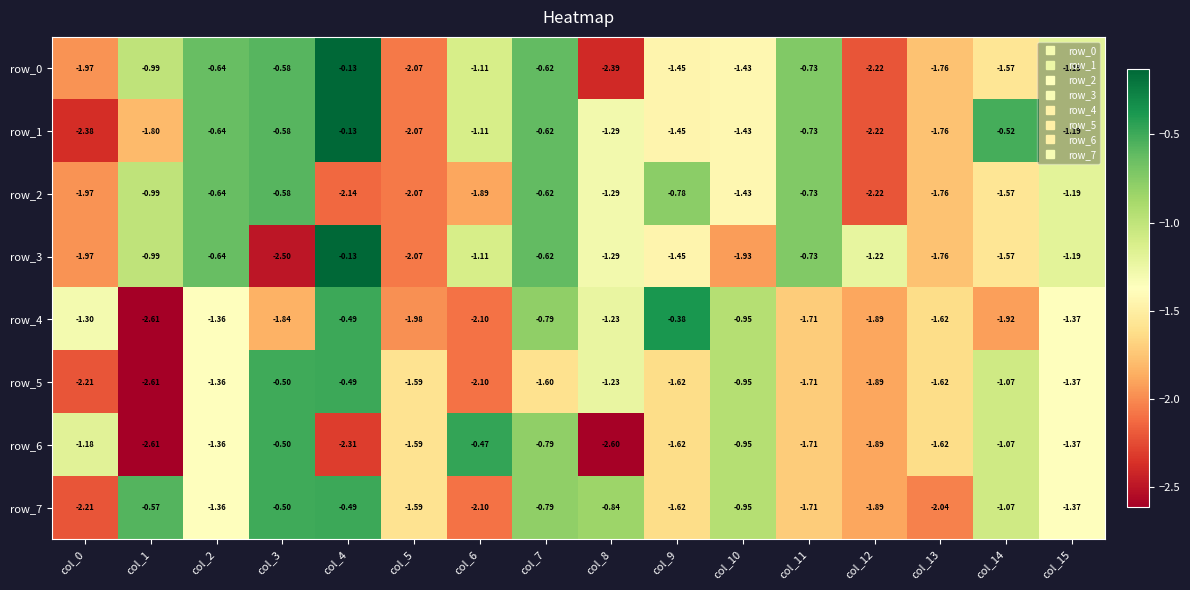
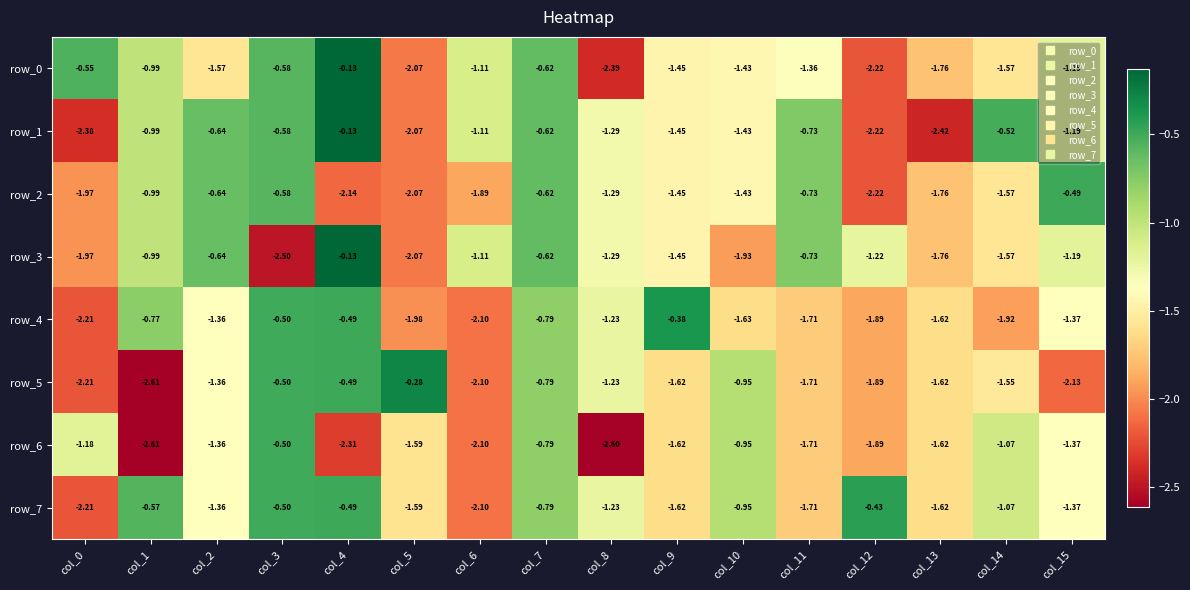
  {
    "row_0": {
-     "col_0": -1.97,
+     "col_0": -0.55,
      "col_1": -0.99,
-     "col_2": -0.64,
+     "col_2": -1.57,
      "col_3": -0.58,
      "col_4": -0.13,
      "col_5": -2.07,
      "col_6": -1.11,
      "col_7": -0.62,
      "col_8": -2.39,
      "col_9": -1.45,
      "col_10": -1.43,
-     "col_11": -0.73,
+     "col_11": -1.36,
      "col_12": -2.22,
      "col_13": -1.76,
      "col_14": -1.57
    },
    "row_1": {
      "col_0": -2.38,
-     "col_1": -1.80,
+     "col_1": -0.99,
      "col_2": -0.64,
      "col_3": -0.58,
      "col_4": -0.13,
      "col_5": -2.07,
      "col_6": -1.11,
      "col_7": -0.62,
      "col_8": -1.29,
      "col_9": -1.45,
      "col_10": -1.43,
      "col_11": -0.73,
      "col_12": -2.22,
-     "col_13": -1.76,
+     "col_13": -2.42,
      "col_14": -0.52
    },
    "row_2": {
      "col_0": -1.97,
      "col_1": -0.99,
      "col_2": -0.64,
      "col_3": -0.58,
      "col_4": -2.14,
      "col_5": -2.07,
      "col_6": -1.89,
      "col_7": -0.62,
      "col_8": -1.29,
-     "col_9": -0.78,
+     "col_9": -1.45,
      "col_10": -1.43,
      "col_11": -0.73,
      "col_12": -2.22,
      "col_13": -1.76,
      "col_14": -1.57,
-     "col_15": -1.19
+     "col_15": -0.49
    },
    "row_3": {
      "col_0": -1.97,
      "col_1": -0.99,
      "col_2": -0.64,
      "col_3": -2.50,
      "col_4": -0.13,
      "col_5": -2.07,
      "col_6": -1.11,
      "col_7": -0.62,
      "col_8": -1.29,
      "col_9": -1.45,
      "col_10": -1.93,
      "col_11": -0.73,
      "col_12": -1.22,
      "col_13": -1.76,
      "col_14": -1.57,
      "col_15": -1.19
    },
    "row_4": {
-     "col_0": -1.30,
-     "col_1": -2.61,
+     "col_0": -2.21,
+     "col_1": -0.77,
      "col_2": -1.36,
-     "col_3": -1.84,
+     "col_3": -0.50,
      "col_4": -0.49,
      "col_5": -1.98,
      "col_6": -2.10,
      "col_7": -0.79,
      "col_8": -1.23,
      "col_9": -0.38,
-     "col_10": -0.95,
+     "col_10": -1.63,
      "col_11": -1.71,
      "col_12": -1.89,
      "col_13": -1.62,
      "col_14": -1.92,
      "col_15": -1.37
    },
    "row_5": {
      "col_0": -2.21,
      "col_1": -2.61,
      "col_2": -1.36,
      "col_3": -0.50,
      "col_4": -0.49,
-     "col_5": -1.59,
+     "col_5": -0.28,
      "col_6": -2.10,
-     "col_7": -1.60,
+     "col_7": -0.79,
      "col_8": -1.23,
      "col_9": -1.62,
      "col_10": -0.95,
      "col_11": -1.71,
      "col_12": -1.89,
      "col_13": -1.62,
-     "col_14": -1.07,
-     "col_15": -1.37
+     "col_14": -1.55,
+     "col_15": -2.13
    },
    "row_6": {
      "col_0": -1.18,
      "col_1": -2.61,
      "col_2": -1.36,
      "col_3": -0.50,
      "col_4": -2.31,
      "col_5": -1.59,
-     "col_6": -0.47,
+     "col_6": -2.10,
      "col_7": -0.79,
      "col_8": -2.60,
      "col_9": -1.62,
      "col_10": -0.95,
      "col_11": -1.71,
      "col_12": -1.89,
      "col_13": -1.62,
      "col_14": -1.07,
      "col_15": -1.37
    },
    "row_7": {
      "col_0": -2.21,
      "col_1": -0.57,
      "col_2": -1.36,
      "col_3": -0.50,
      "col_4": -0.49,
      "col_5": -1.59,
      "col_6": -2.10,
      "col_7": -0.79,
-     "col_8": -0.84,
+     "col_8": -1.23,
      "col_9": -1.62,
      "col_10": -0.95,
      "col_11": -1.71,
-     "col_12": -1.89,
-     "col_13": -2.04,
+     "col_12": -0.43,
+     "col_13": -1.62,
      "col_14": -1.07,
      "col_15": -1.37
    }
  }
